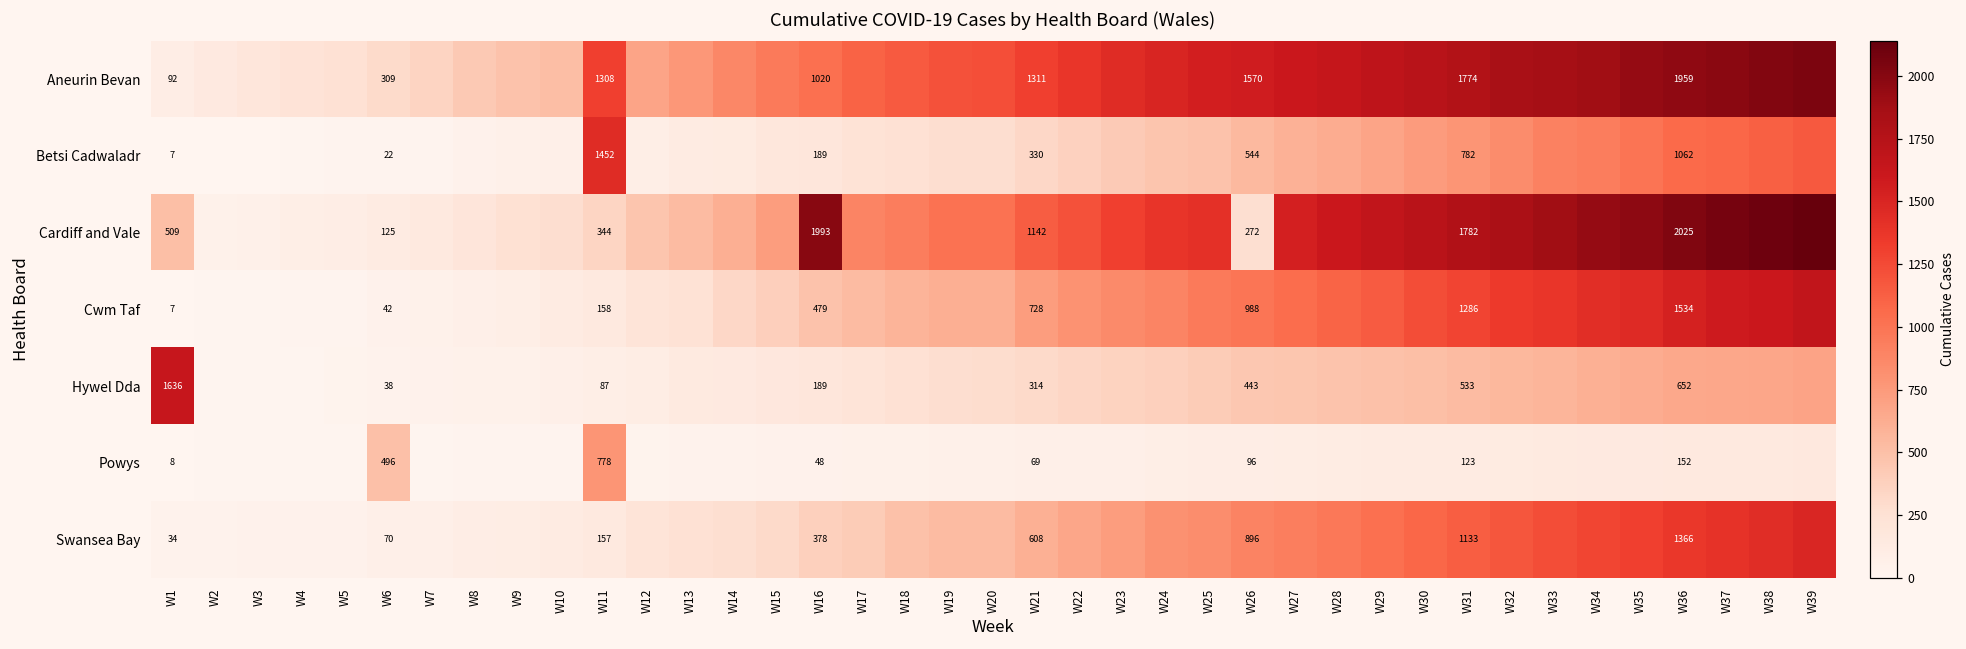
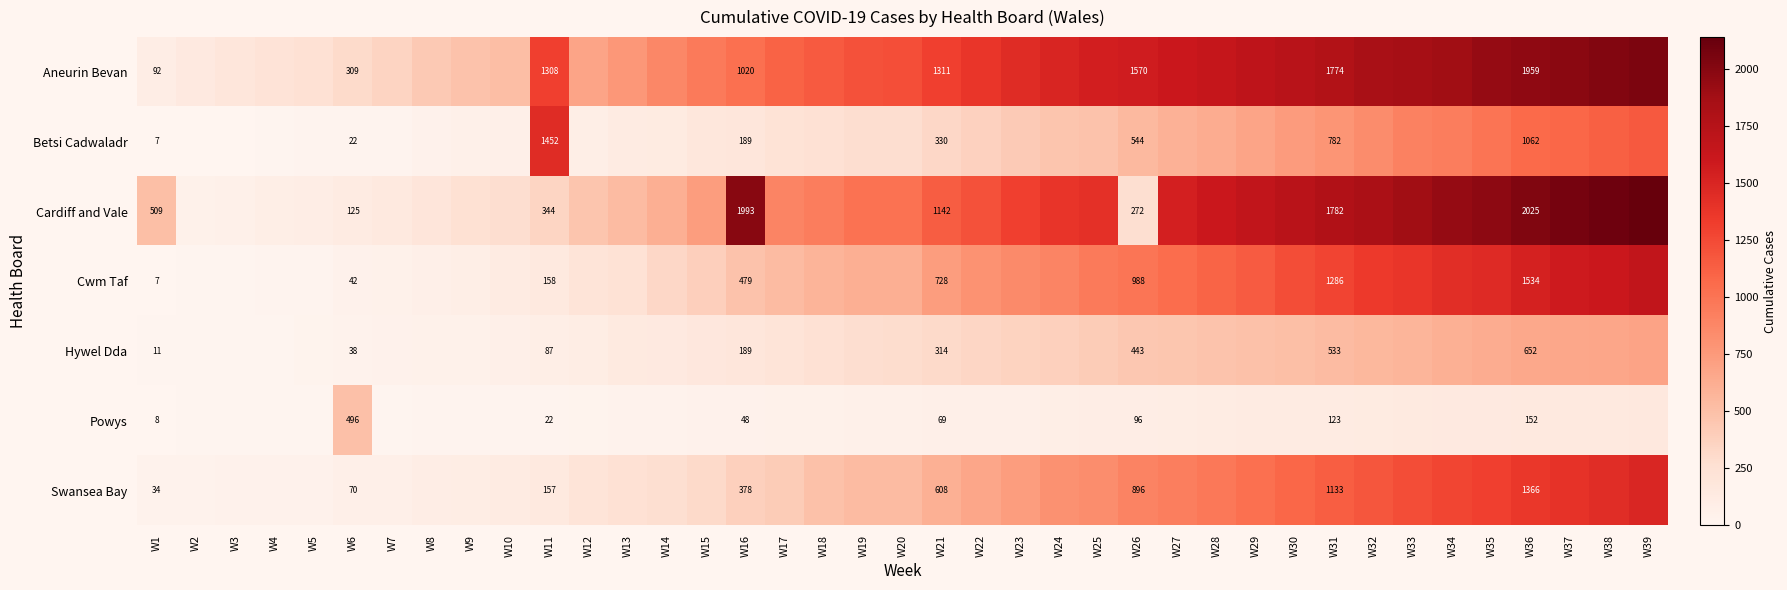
  {
    "Aneurin Bevan": {
      "W1": 92,
      "W6": 309,
      "W11": 1308,
      "W16": 1020,
      "W21": 1311,
      "W26": 1570,
      "W31": 1774,
      "W36": 1959
    },
    "Betsi Cadwaladr": {
      "W1": 7,
      "W6": 22,
      "W11": 1452,
      "W16": 189,
      "W21": 330,
      "W26": 544,
      "W31": 782,
      "W36": 1062
    },
    "Cardiff and Vale": {
      "W1": 509,
      "W6": 125,
      "W11": 344,
      "W16": 1993,
      "W21": 1142,
      "W26": 272,
      "W31": 1782,
      "W36": 2025
    },
    "Cwm Taf": {
      "W1": 7,
      "W6": 42,
      "W11": 158,
      "W16": 479,
      "W21": 728,
      "W26": 988,
      "W31": 1286,
      "W36": 1534
    },
    "Hywel Dda": {
-     "W1": 1636,
+     "W1": 11,
      "W6": 38,
      "W11": 87,
      "W16": 189,
      "W21": 314,
      "W26": 443,
      "W31": 533,
      "W36": 652
    },
    "Powys": {
      "W1": 8,
      "W6": 496,
-     "W11": 778,
+     "W11": 22,
      "W16": 48,
      "W21": 69,
      "W26": 96,
      "W31": 123,
      "W36": 152
    },
    "Swansea Bay": {
      "W1": 34,
      "W6": 70,
      "W11": 157,
      "W16": 378,
      "W21": 608,
      "W26": 896,
      "W31": 1133,
      "W36": 1366
    }
  }
